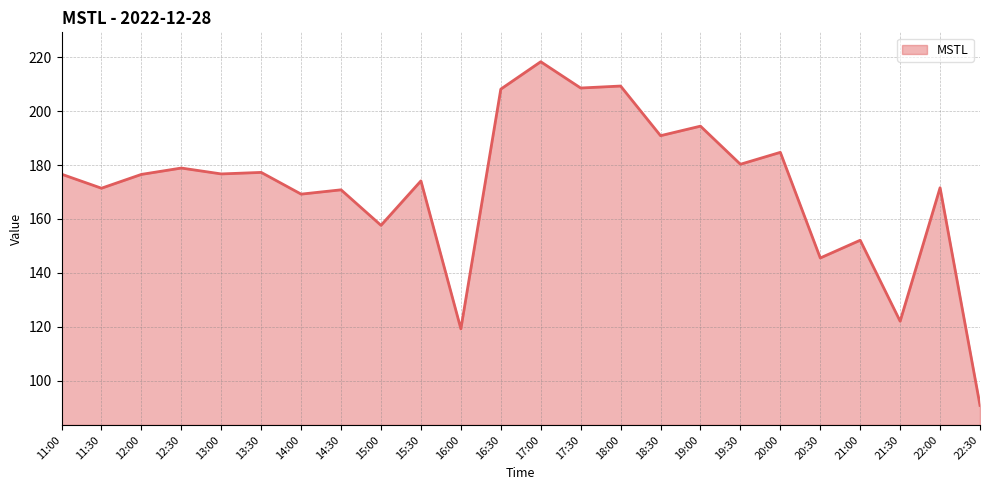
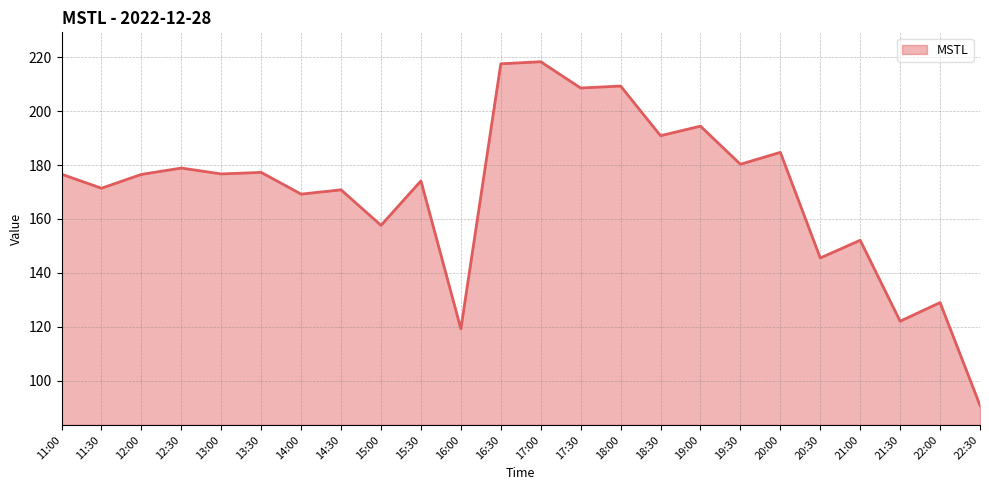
  {
    "11:00": 177,
    "11:30": 171,
    "12:00": 177,
    "12:30": 179,
    "13:00": 177,
    "13:30": 177,
    "14:00": 169,
    "14:30": 171,
    "15:00": 158,
    "15:30": 174,
    "16:00": 119,
-   "16:30": 208,
+   "16:30": 218,
    "17:00": 218,
    "17:30": 209,
    "18:00": 209,
    "18:30": 191,
    "19:00": 194,
    "19:30": 180,
    "20:00": 185,
    "20:30": 146,
    "21:00": 152,
    "21:30": 122,
-   "22:00": 172,
+   "22:00": 129,
    "22:30": 91
  }
